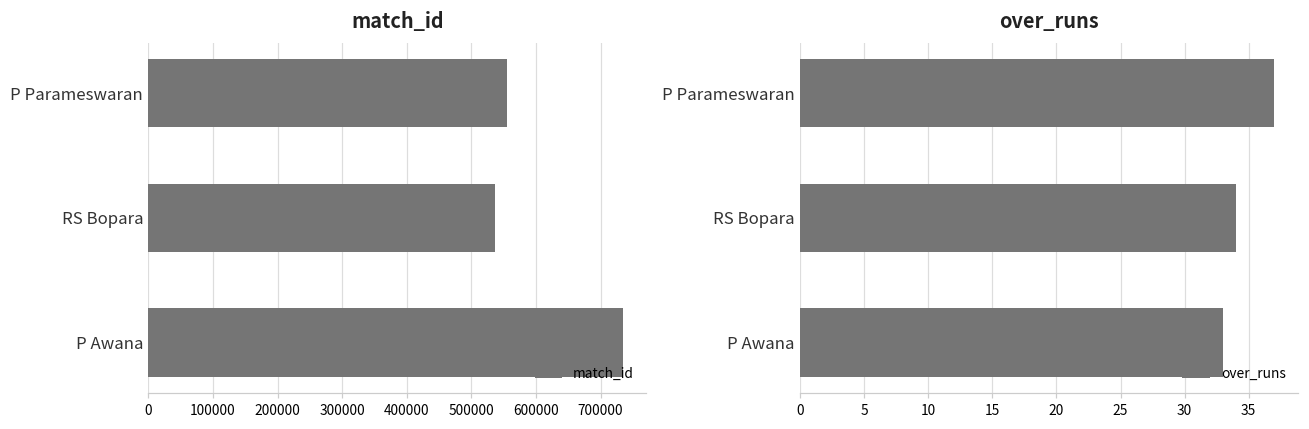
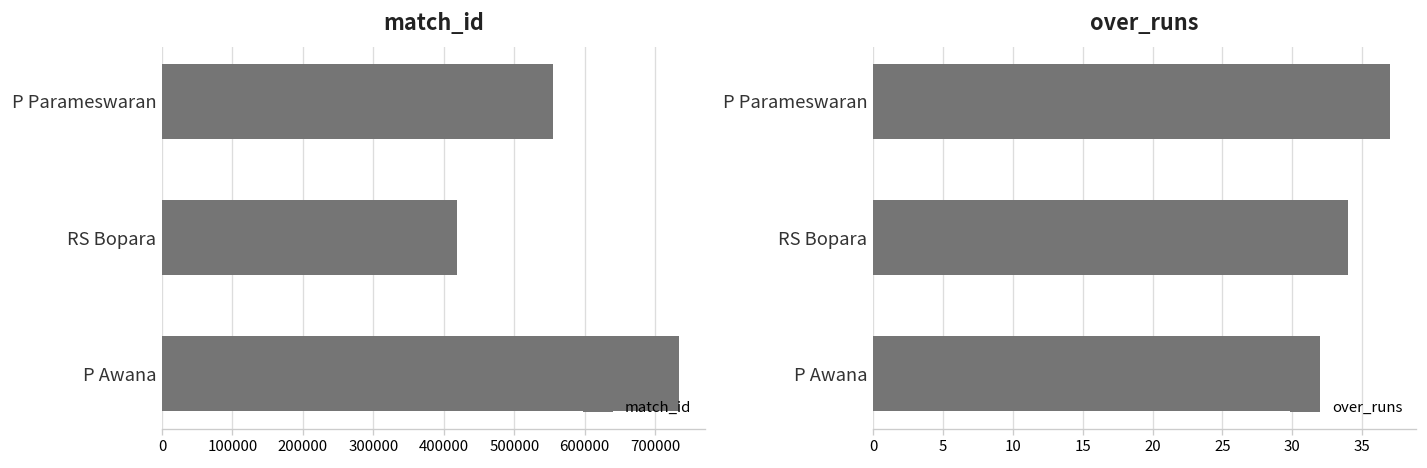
  {
    "match_id": {
      "P Parameswaran": 560000,
-     "RS Bopara": 540000,
+     "RS Bopara": 420000,
      "P Awana": 730000
    },
    "over_runs": {
      "P Parameswaran": 37,
      "RS Bopara": 34,
-     "P Awana": 33
+     "P Awana": 32
    }
  }
